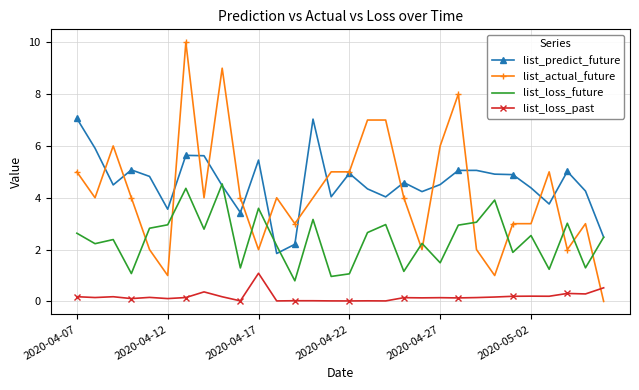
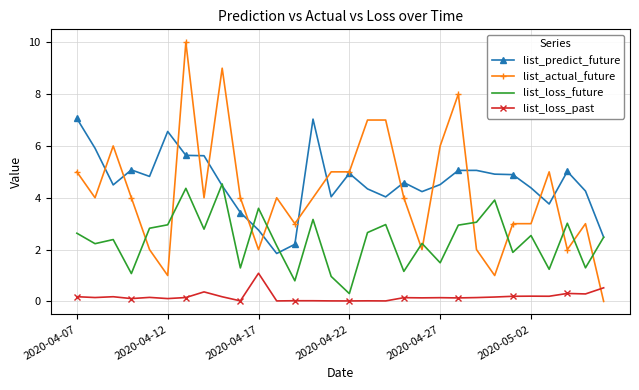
  {
    "list_predict_future": {
      "2020-04-07": 7.1,
-     "2020-04-12": 3.6,
-     "2020-04-17": 5.5,
+     "2020-04-12": 6.6,
+     "2020-04-17": 2.8,
      "2020-04-27": 4.5,
      "2020-05-02": 4.4
    },
    "list_actual_future": {
      "2020-04-07": 5.0,
      "2020-04-12": 1.0,
      "2020-04-17": 2.0,
      "2020-04-27": 6.0,
      "2020-05-02": 3.0
    },
    "list_loss_future": {
      "2020-04-07": 2.6,
      "2020-04-12": 3.0,
      "2020-04-17": 3.6,
-     "2020-04-22": 1.1,
+     "2020-04-22": 0.3,
      "2020-04-27": 1.5,
      "2020-05-02": 2.5
    },
    "list_loss_past": {
      "2020-04-07": 0.2,
      "2020-04-12": 0.1,
      "2020-04-17": 1.1,
      "2020-04-22": 0.0,
      "2020-04-27": 0.1,
      "2020-05-02": 0.2
    }
  }
